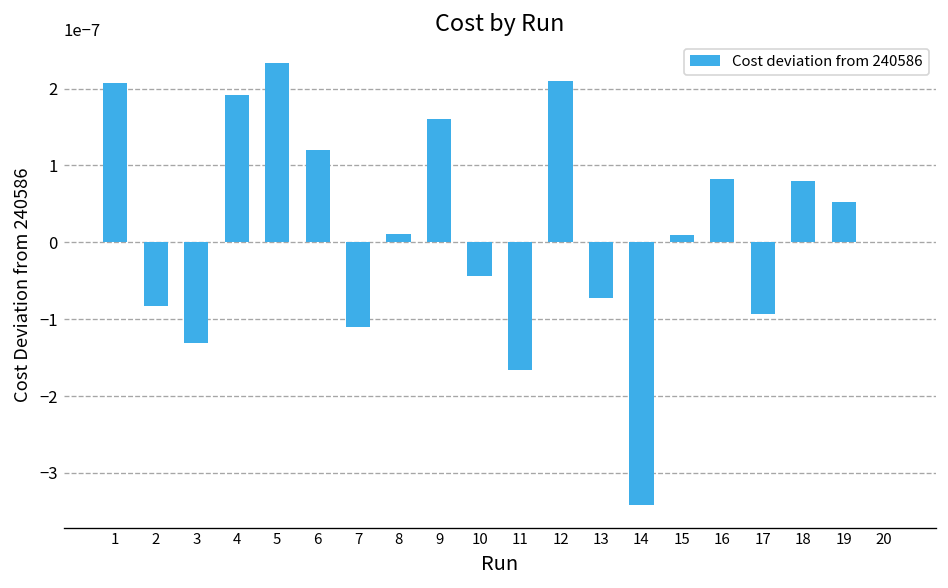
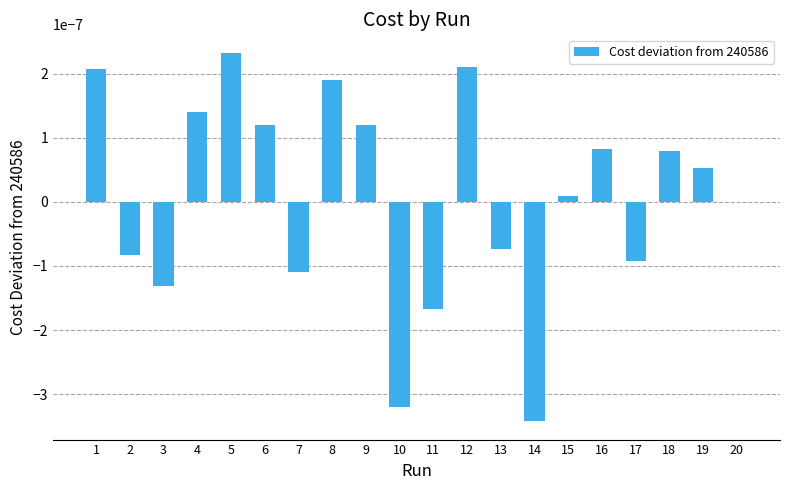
  {
    "1": 0.00000021,
    "2": -0.00000008,
    "3": -0.00000013,
-   "4": 0.00000019,
+   "4": 0.00000014,
    "5": 0.00000023,
    "6": 0.00000012,
    "7": -0.00000011,
-   "8": 0.00000001,
-   "9": 0.00000016,
-   "10": -0.00000004,
+   "8": 0.00000019,
+   "9": 0.00000012,
+   "10": -0.00000032,
    "11": -0.00000017,
    "12": 0.00000021,
    "13": -0.00000007,
    "14": -0.00000034,
    "15": 0.00000001,
    "16": 0.00000008,
    "17": -0.00000009,
    "18": 0.00000008,
    "19": 0.00000005,
    "20": 0.00000000
  }
